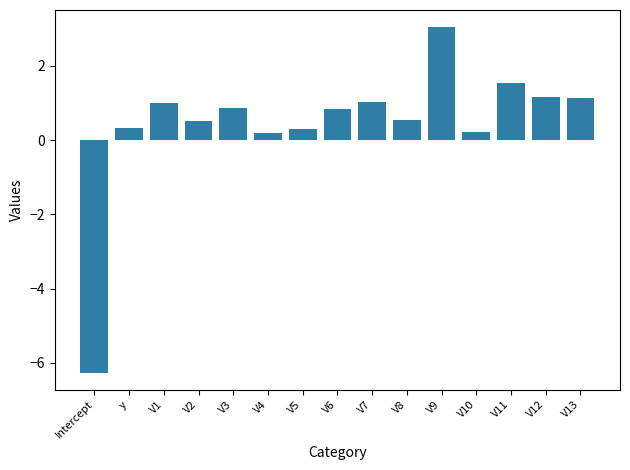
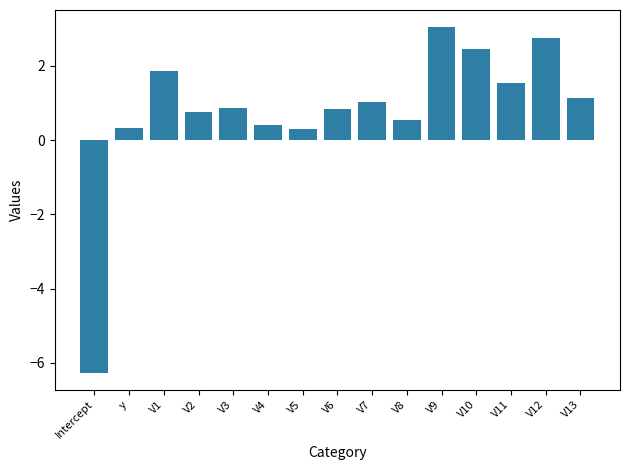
  {
    "Intercept": -6.3,
    "y": 0.3,
-   "V1": 1.0,
-   "V2": 0.5,
+   "V1": 1.9,
+   "V2": 0.7,
    "V3": 0.9,
-   "V4": 0.2,
+   "V4": 0.4,
    "V5": 0.3,
    "V6": 0.8,
    "V7": 1.0,
    "V8": 0.5,
    "V9": 3.0,
-   "V10": 0.2,
+   "V10": 2.4,
    "V11": 1.5,
-   "V12": 1.2,
+   "V12": 2.7,
    "V13": 1.1
  }
